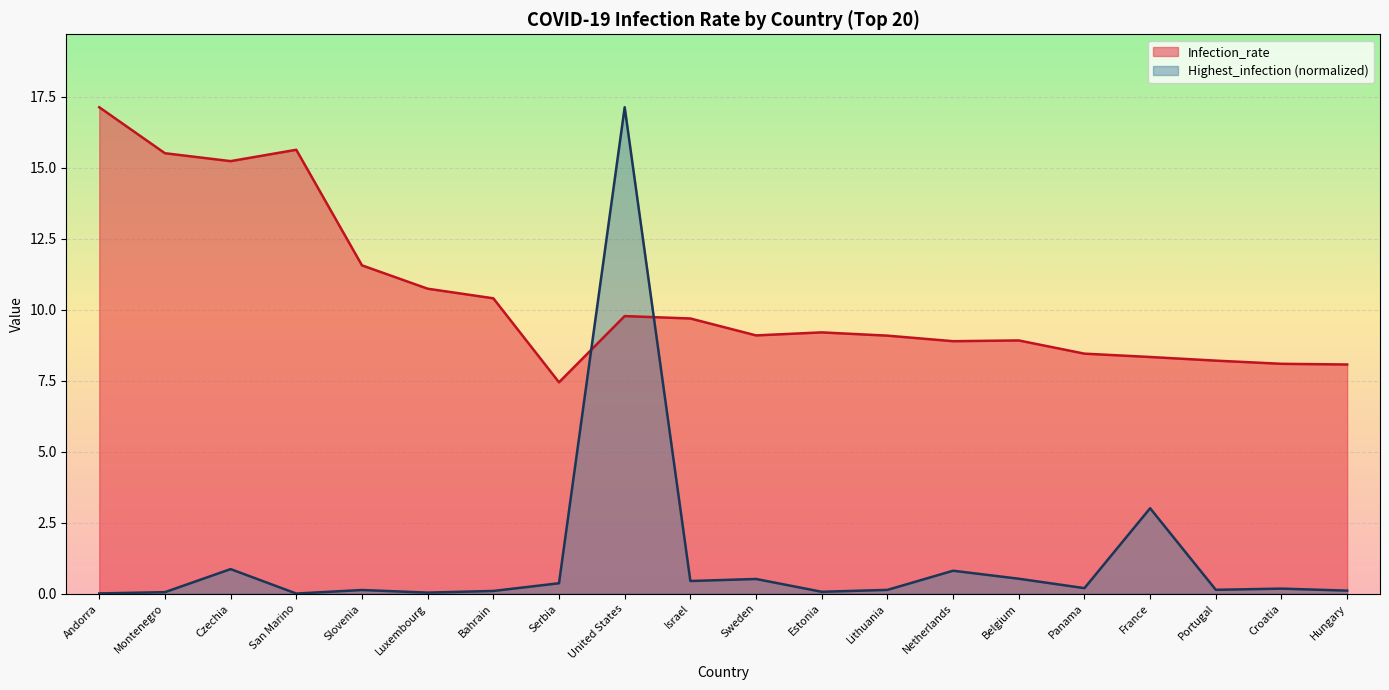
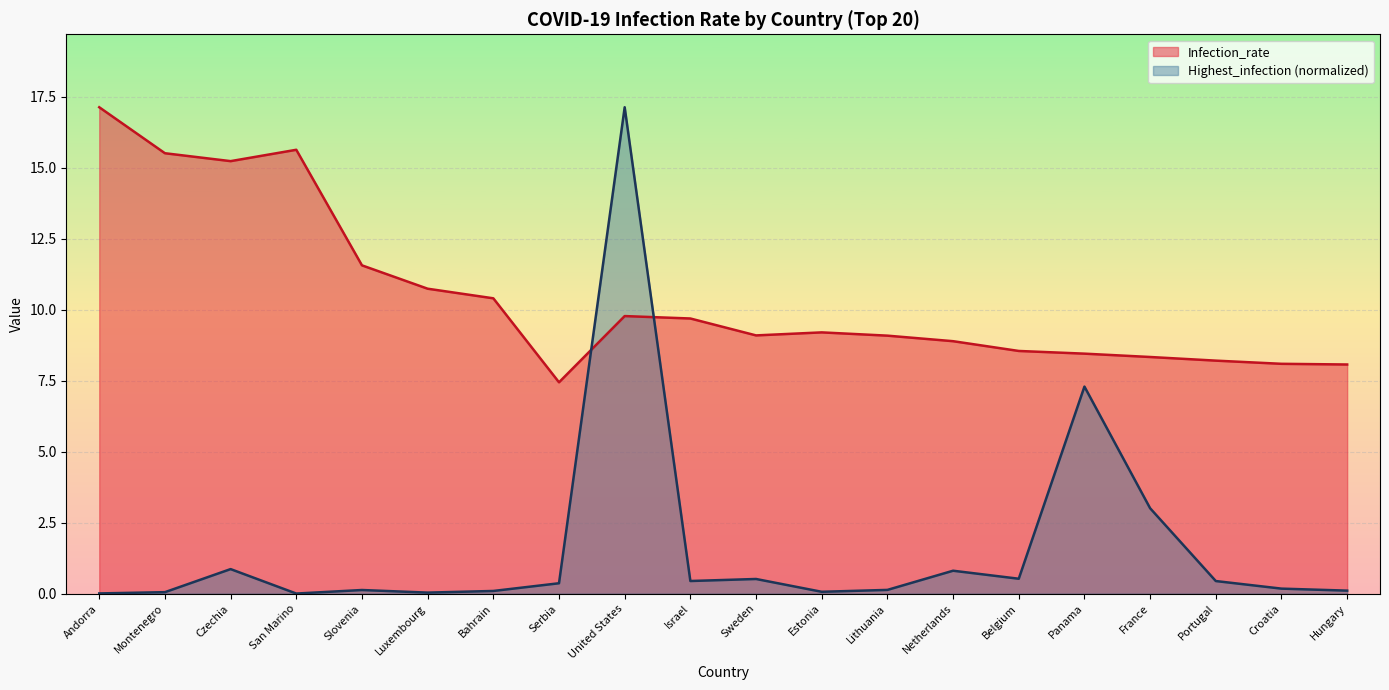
  {
    "Infection_rate": {
      "Andorra": 17.1,
      "Montenegro": 15.5,
      "Czechia": 15.2,
      "San Marino": 15.6,
      "Slovenia": 11.6,
      "Luxembourg": 10.7,
      "Bahrain": 10.4,
      "Serbia": 7.4,
      "United States": 9.8,
      "Israel": 9.7,
      "Sweden": 9.1,
      "Estonia": 9.2,
      "Lithuania": 9.1,
      "Netherlands": 8.9,
-     "Belgium": 8.9,
+     "Belgium": 8.5,
      "Panama": 8.4,
      "France": 8.3,
      "Portugal": 8.2,
      "Croatia": 8.1,
      "Hungary": 8.1
    },
    "Highest_infection (normalized)": {
      "Andorra": 0.0,
      "Montenegro": 0.1,
      "Czechia": 0.9,
      "San Marino": 0.0,
      "Slovenia": 0.1,
      "Luxembourg": 0.0,
      "Bahrain": 0.1,
      "Serbia": 0.4,
      "United States": 17.1,
      "Israel": 0.4,
      "Sweden": 0.5,
      "Estonia": 0.1,
      "Lithuania": 0.1,
      "Netherlands": 0.8,
      "Belgium": 0.5,
-     "Panama": 0.2,
+     "Panama": 7.3,
      "France": 3.0,
-     "Portugal": 0.1,
+     "Portugal": 0.4,
      "Croatia": 0.2,
      "Hungary": 0.1
    }
  }
